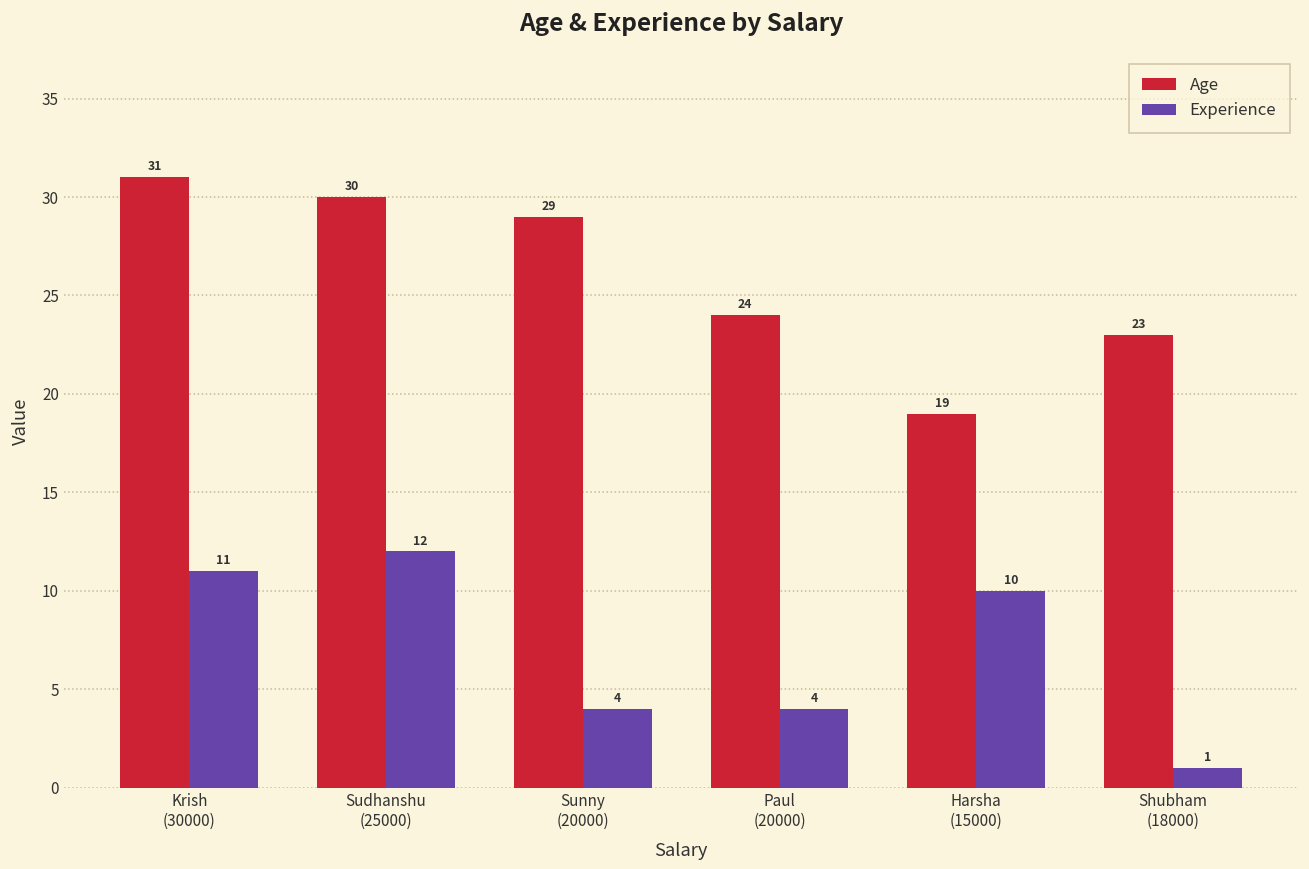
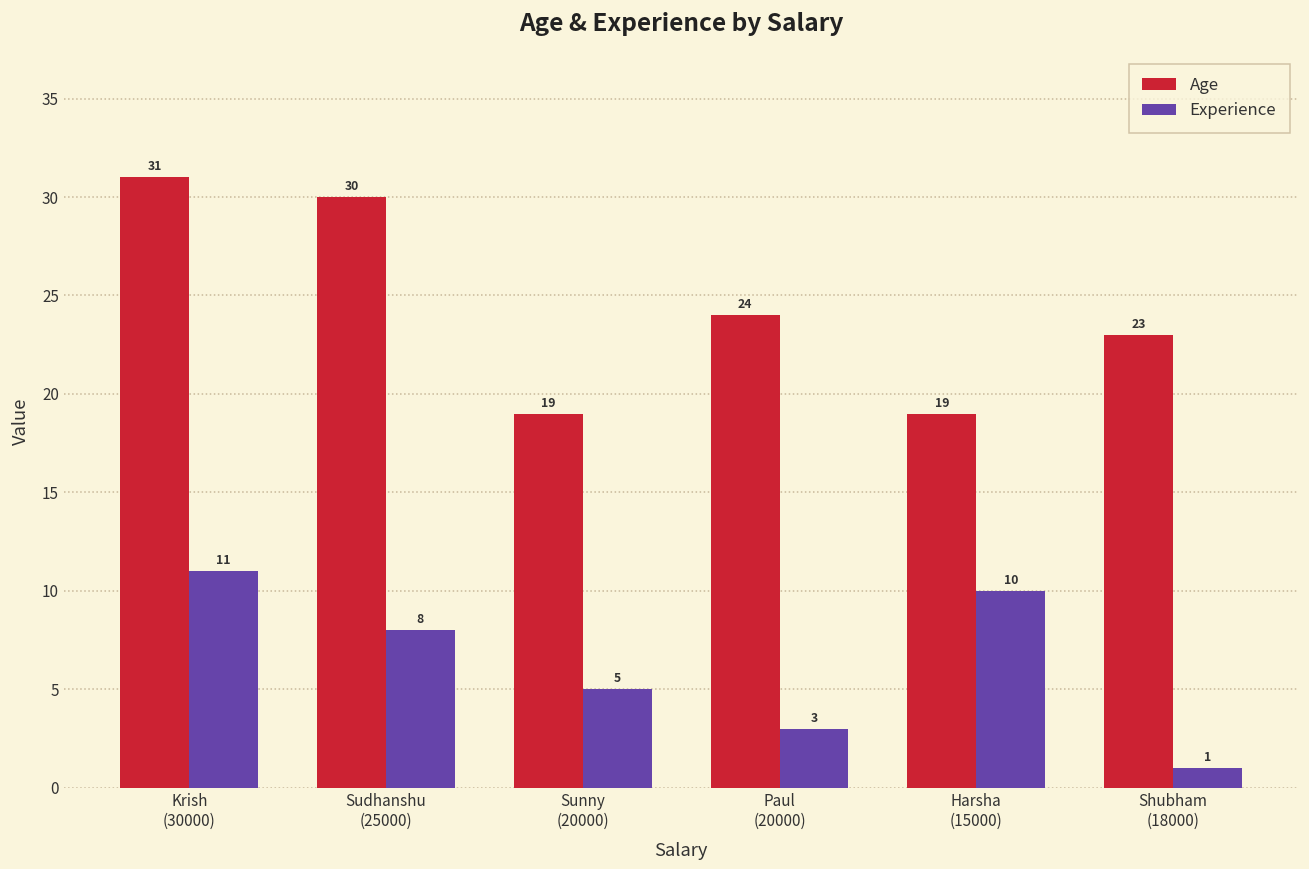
  {
    "Age": {
      "Krish (30000)": 31,
      "Sudhanshu (25000)": 30,
-     "Sunny (20000)": 29,
+     "Sunny (20000)": 19,
      "Paul (20000)": 24,
      "Harsha (15000)": 19,
      "Shubham (18000)": 23
    },
    "Experience": {
      "Krish (30000)": 11,
-     "Sudhanshu (25000)": 12,
-     "Sunny (20000)": 4,
-     "Paul (20000)": 4,
+     "Sudhanshu (25000)": 8,
+     "Sunny (20000)": 5,
+     "Paul (20000)": 3,
      "Harsha (15000)": 10,
      "Shubham (18000)": 1
    }
  }
